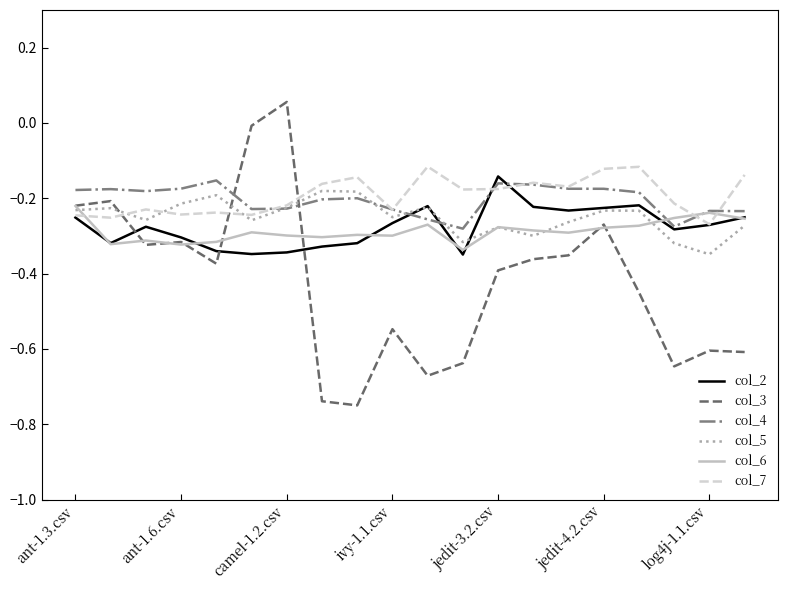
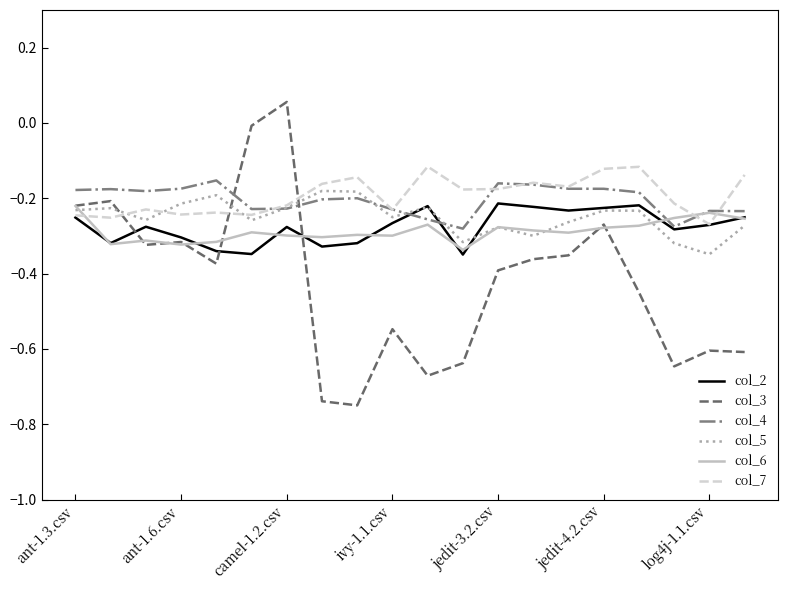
  {
    "col_2": {
      "ant-1.6.csv": -0.30,
-     "camel-1.2.csv": -0.34,
+     "camel-1.2.csv": -0.28,
      "ivy-1.1.csv": -0.27,
-     "jedit-3.2.csv": -0.14,
+     "jedit-3.2.csv": -0.21,
      "jedit-4.2.csv": -0.23
    }
  }
